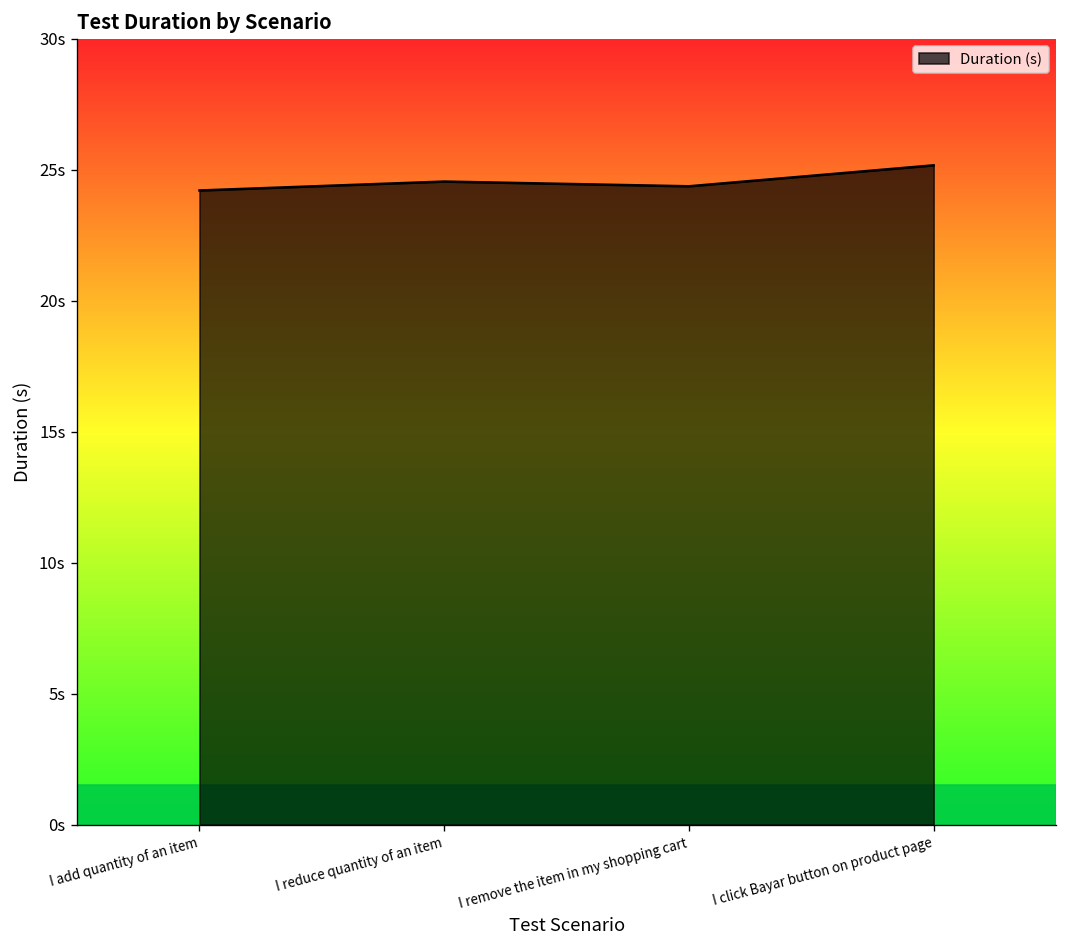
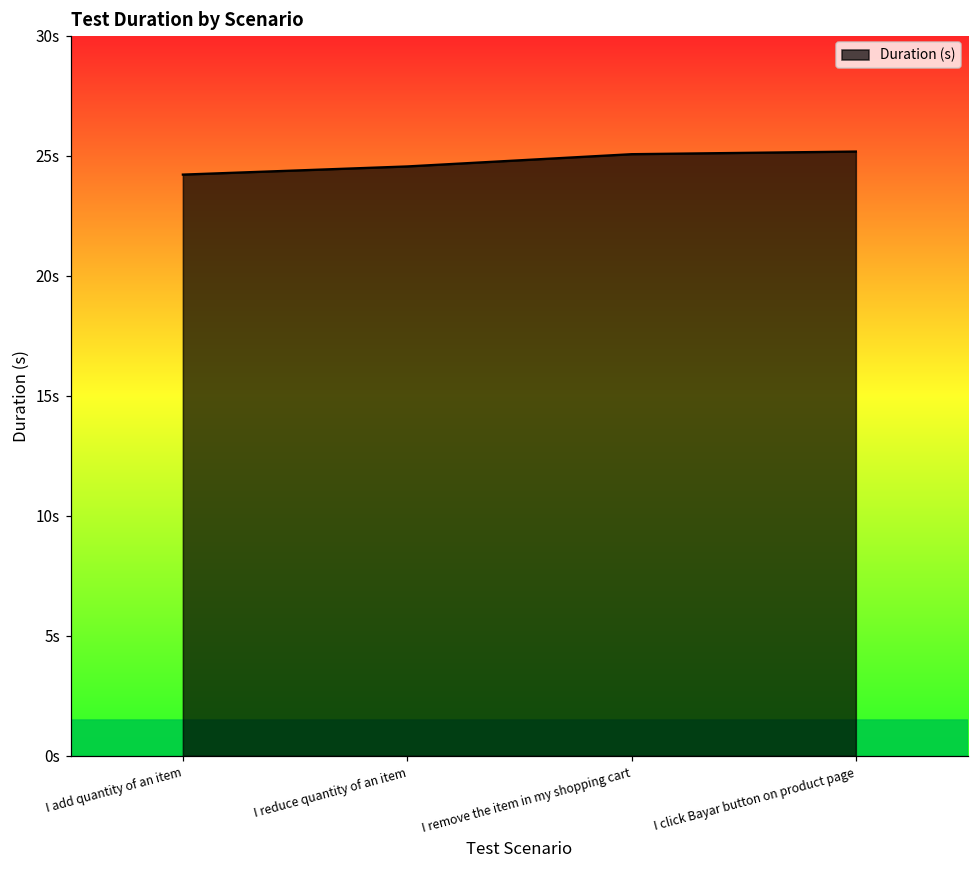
  {
    "I add quantity of an item": "24.2s",
    "I reduce quantity of an item": "24.6s",
-   "I remove the item in my shopping cart": "24.4s",
+   "I remove the item in my shopping cart": "25.1s",
    "I click Bayar button on product page": "25.2s"
  }
